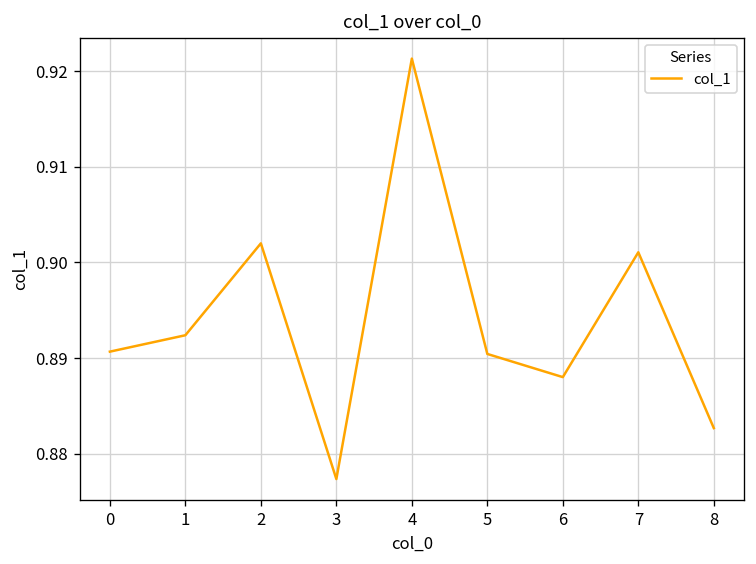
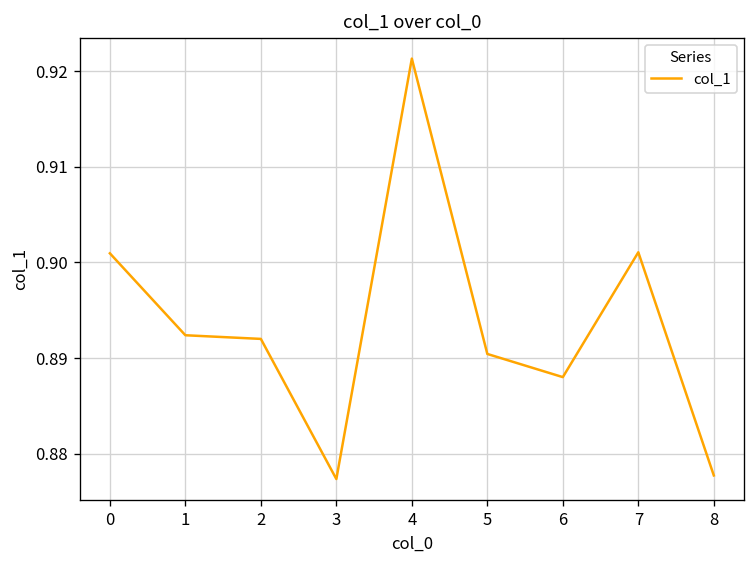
  {
-   "0": 0.891,
+   "0": 0.901,
    "1": 0.892,
-   "2": 0.902,
+   "2": 0.892,
    "3": 0.877,
    "4": 0.921,
    "5": 0.890,
    "6": 0.888,
    "7": 0.901,
-   "8": 0.883
+   "8": 0.878
  }
